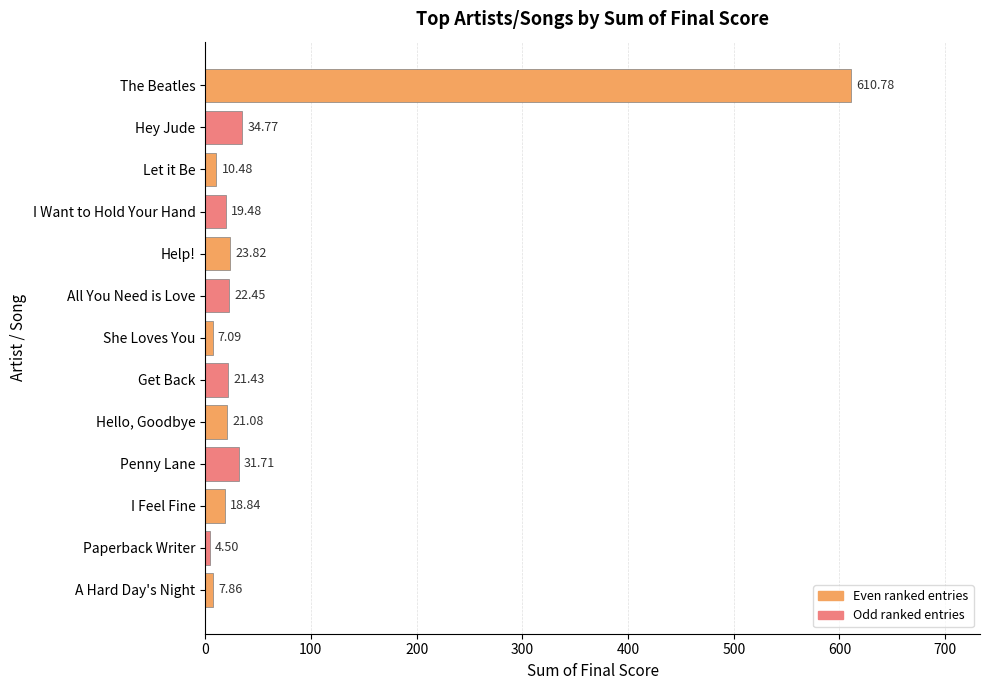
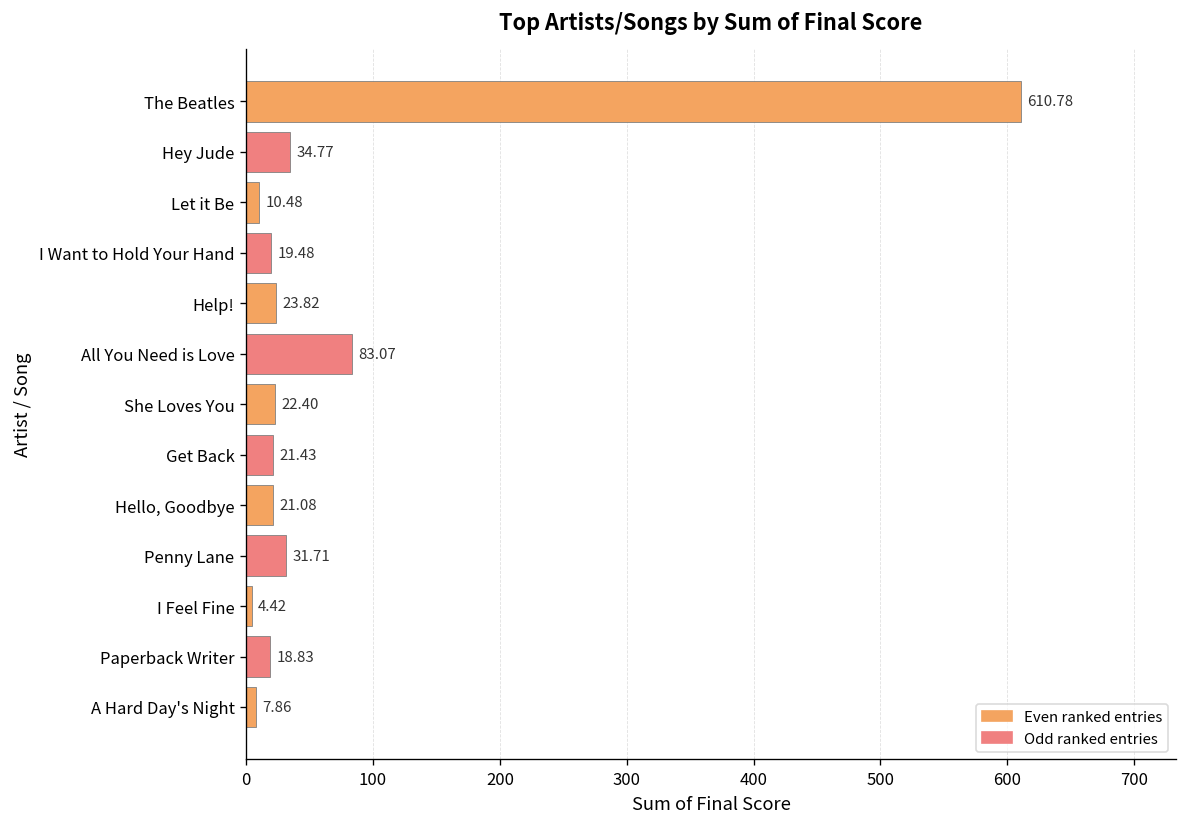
  {
    "The Beatles": 610.78,
    "Hey Jude": 34.77,
    "Let it Be": 10.48,
    "I Want to Hold Your Hand": 19.48,
    "Help!": 23.82,
-   "All You Need is Love": 22.45,
-   "She Loves You": 7.09,
+   "All You Need is Love": 83.07,
+   "She Loves You": 22.40,
    "Get Back": 21.43,
    "Hello, Goodbye": 21.08,
    "Penny Lane": 31.71,
-   "I Feel Fine": 18.84,
-   "Paperback Writer": 4.50,
+   "I Feel Fine": 4.42,
+   "Paperback Writer": 18.83,
    "A Hard Day's Night": 7.86
  }
